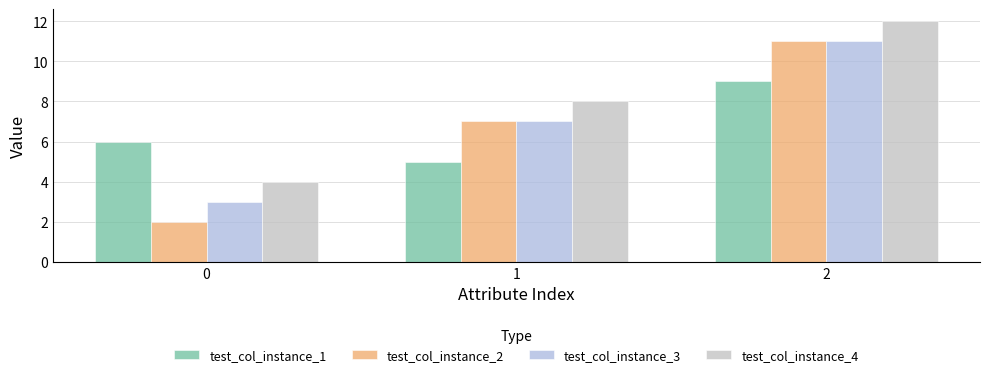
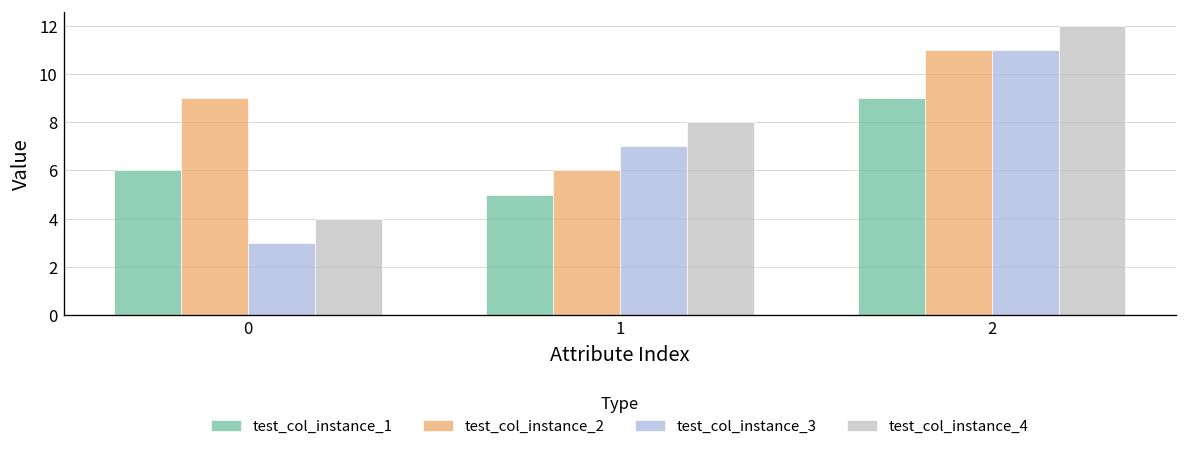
  {
    "test_col_instance_1": {
      "0": 6,
      "1": 5,
      "2": 9
    },
    "test_col_instance_2": {
-     "0": 2,
-     "1": 7,
+     "0": 9,
+     "1": 6,
      "2": 11
    }
  }
